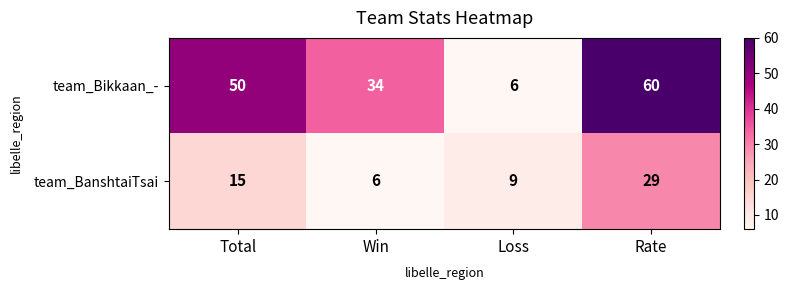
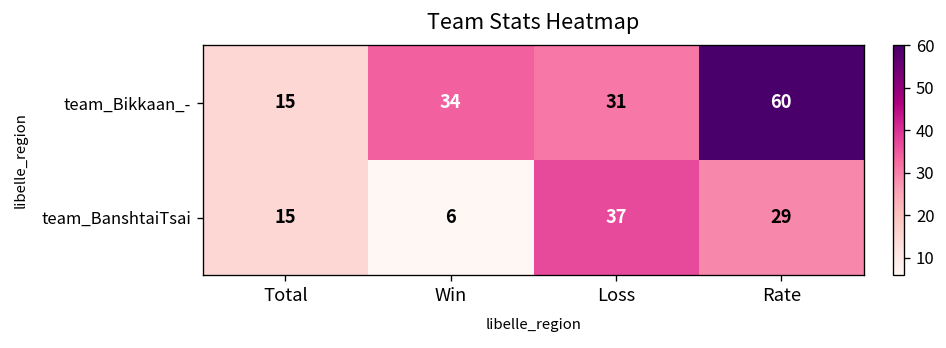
  {
    "team_Bikkaan_-": {
-     "Total": 50,
+     "Total": 15,
      "Win": 34,
-     "Loss": 6,
+     "Loss": 31,
      "Rate": 60
    },
    "team_BanshtaiTsai": {
      "Total": 15,
      "Win": 6,
-     "Loss": 9,
+     "Loss": 37,
      "Rate": 29
    }
  }
